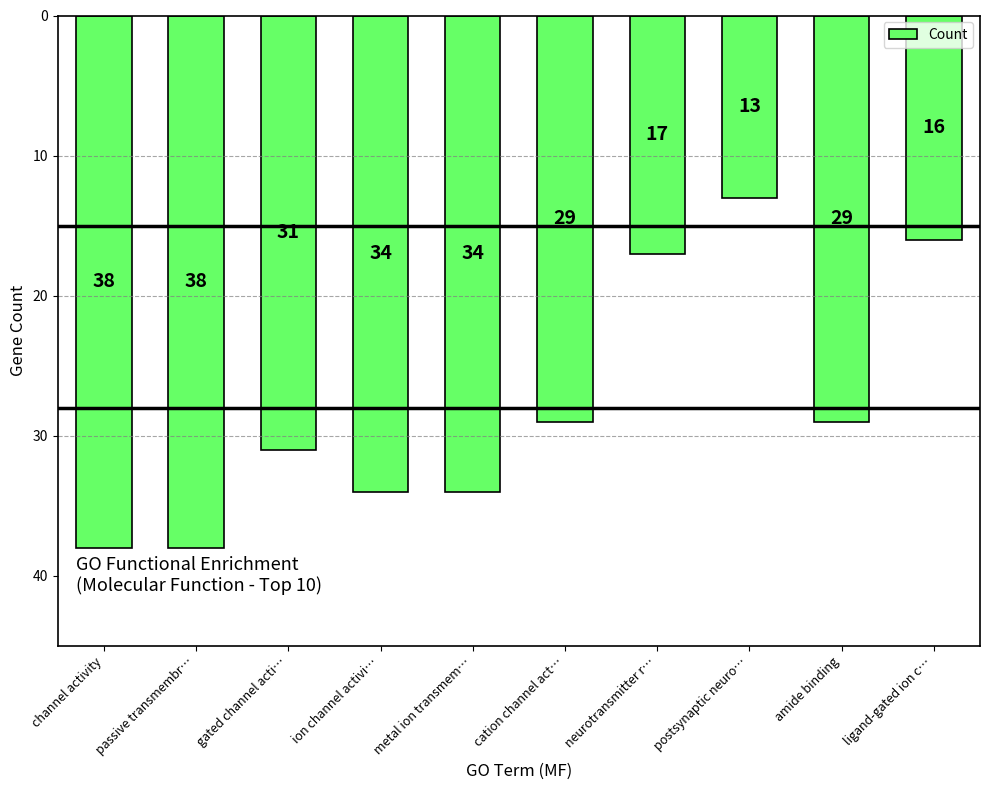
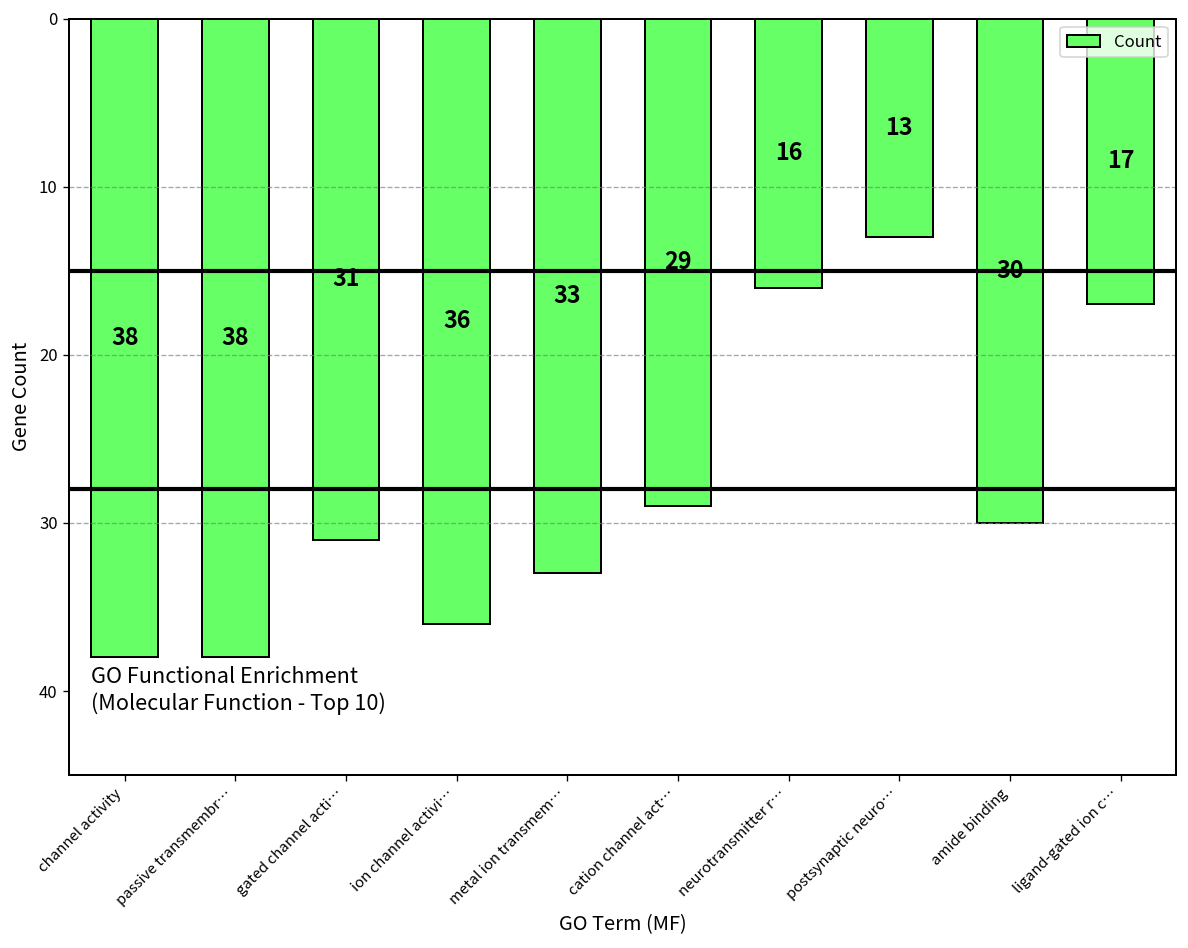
  {
-   "ion channel activi…": 34,
-   "metal ion transmem…": 34,
-   "neurotransmitter r…": 17,
-   "amide binding": 29,
-   "ligand-gated ion c…": 16
+   "ion channel activi…": 36,
+   "metal ion transmem…": 33,
+   "neurotransmitter r…": 16,
+   "amide binding": 30,
+   "ligand-gated ion c…": 17
  }
